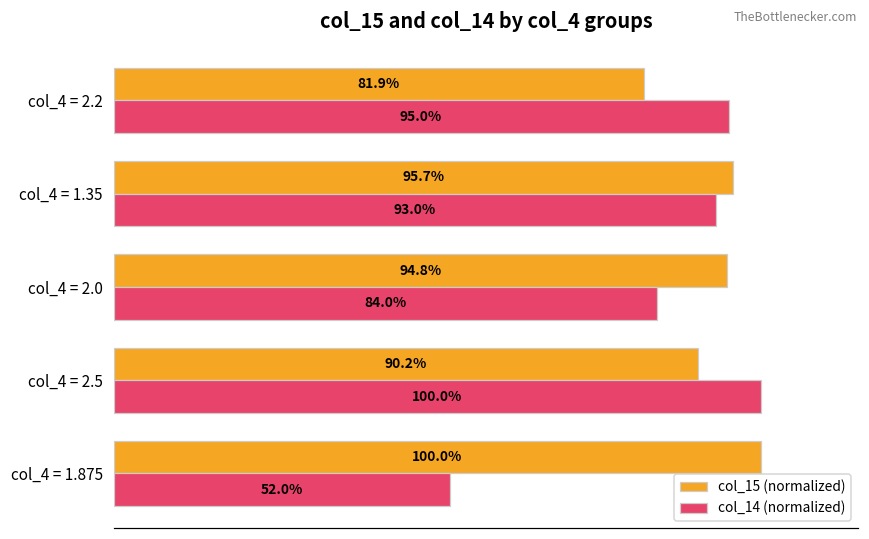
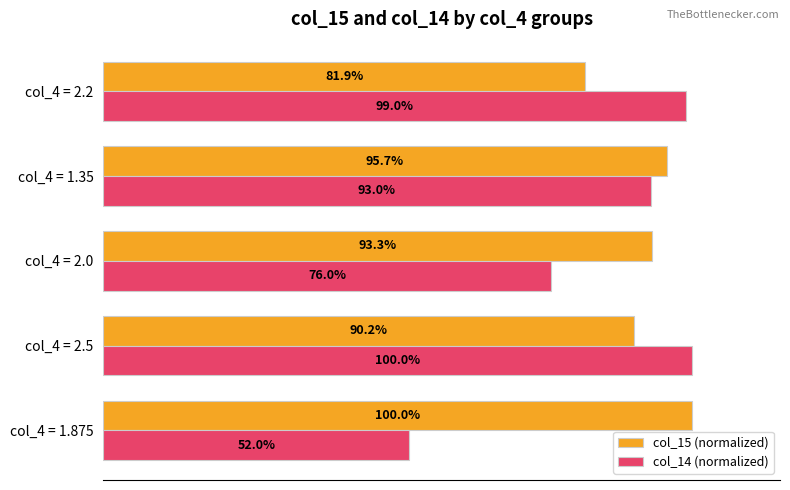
  {
    "col_15 (normalized)": {
      "col_4 = 2.2": "81.9%",
      "col_4 = 1.35": "95.7%",
-     "col_4 = 2.0": "94.8%",
+     "col_4 = 2.0": "93.3%",
      "col_4 = 2.5": "90.2%",
      "col_4 = 1.875": "100.0%"
    },
    "col_14 (normalized)": {
-     "col_4 = 2.2": "95.0%",
+     "col_4 = 2.2": "99.0%",
      "col_4 = 1.35": "93.0%",
-     "col_4 = 2.0": "84.0%",
+     "col_4 = 2.0": "76.0%",
      "col_4 = 2.5": "100.0%",
      "col_4 = 1.875": "52.0%"
    }
  }
